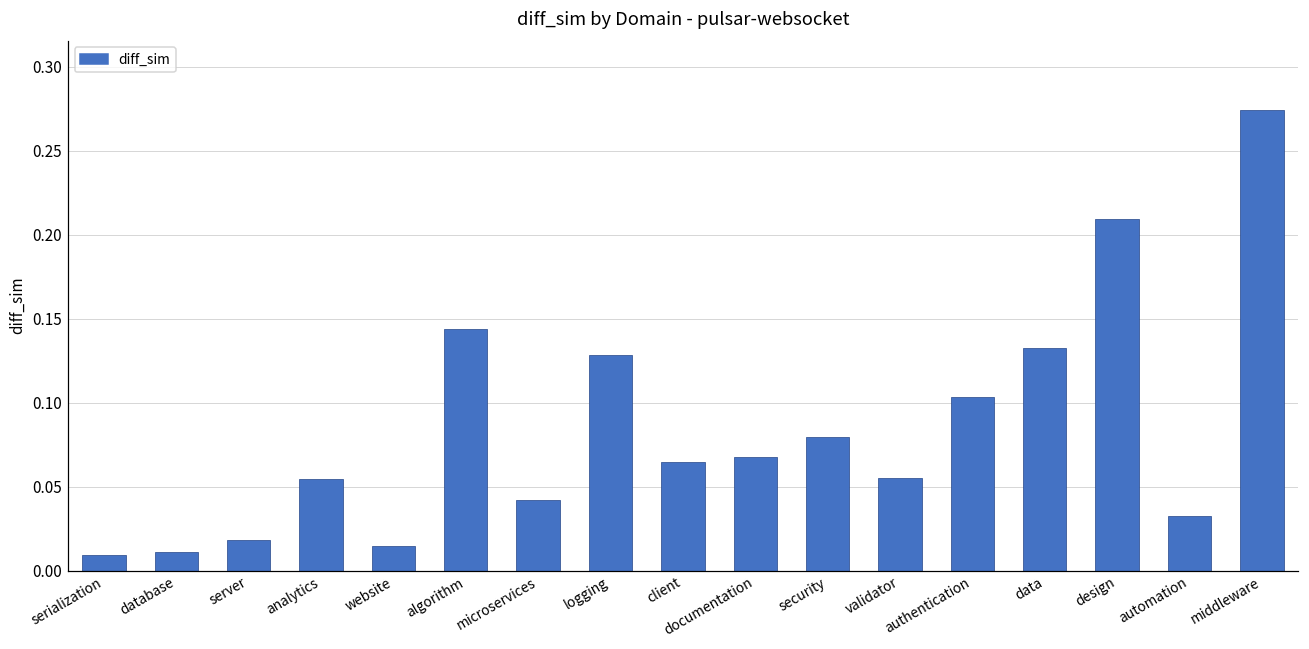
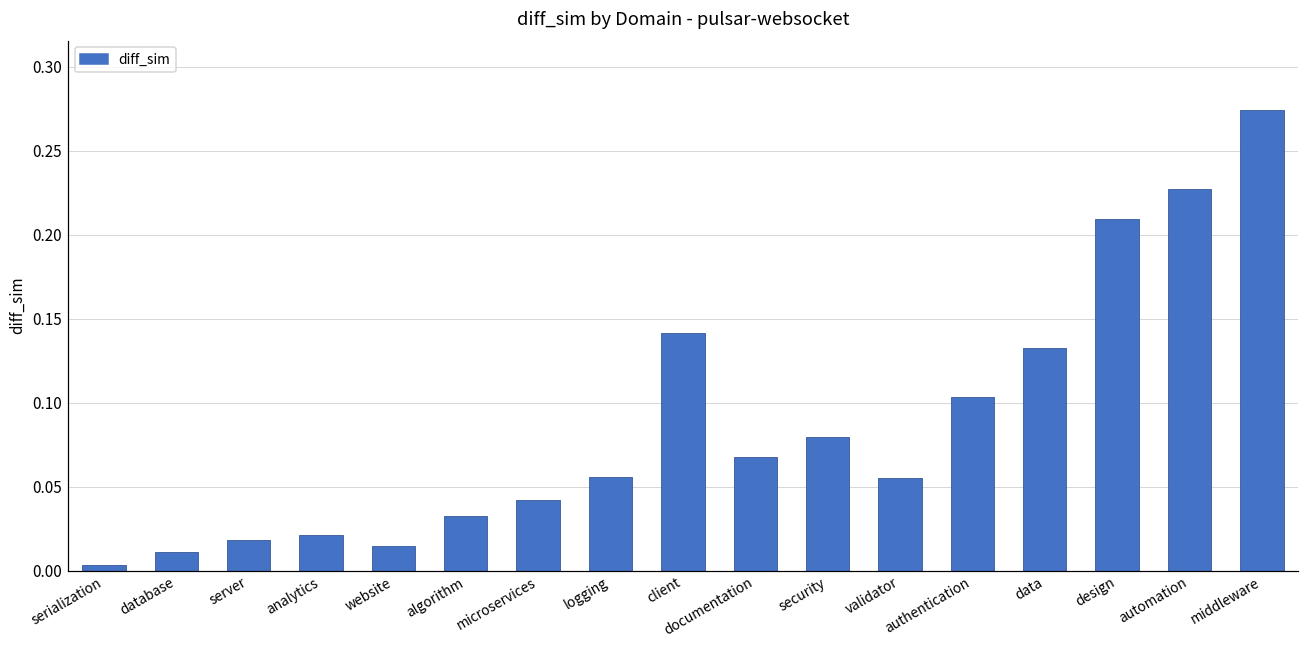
  {
-   "serialization": 0.009,
+   "serialization": 0.003,
    "database": 0.011,
    "server": 0.018,
-   "analytics": 0.055,
+   "analytics": 0.021,
    "website": 0.015,
-   "algorithm": 0.144,
+   "algorithm": 0.033,
    "microservices": 0.042,
-   "logging": 0.128,
-   "client": 0.065,
+   "logging": 0.056,
+   "client": 0.142,
    "documentation": 0.068,
    "security": 0.080,
    "validator": 0.055,
    "authentication": 0.103,
    "data": 0.132,
    "design": 0.209,
-   "automation": 0.033,
+   "automation": 0.227,
    "middleware": 0.274
  }
